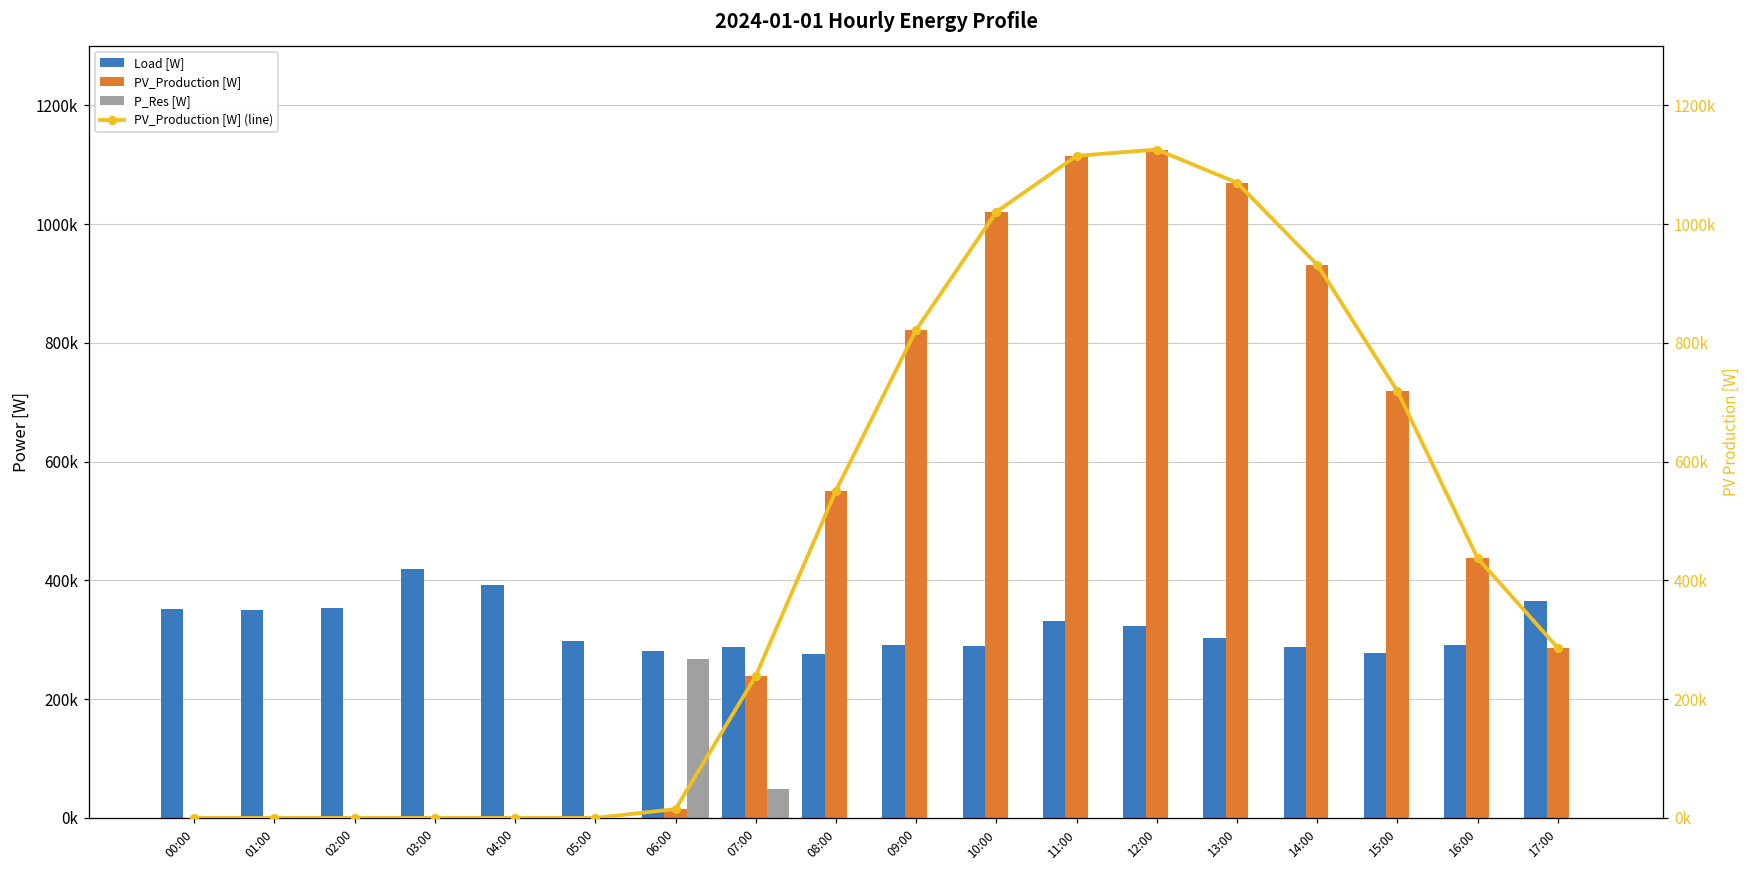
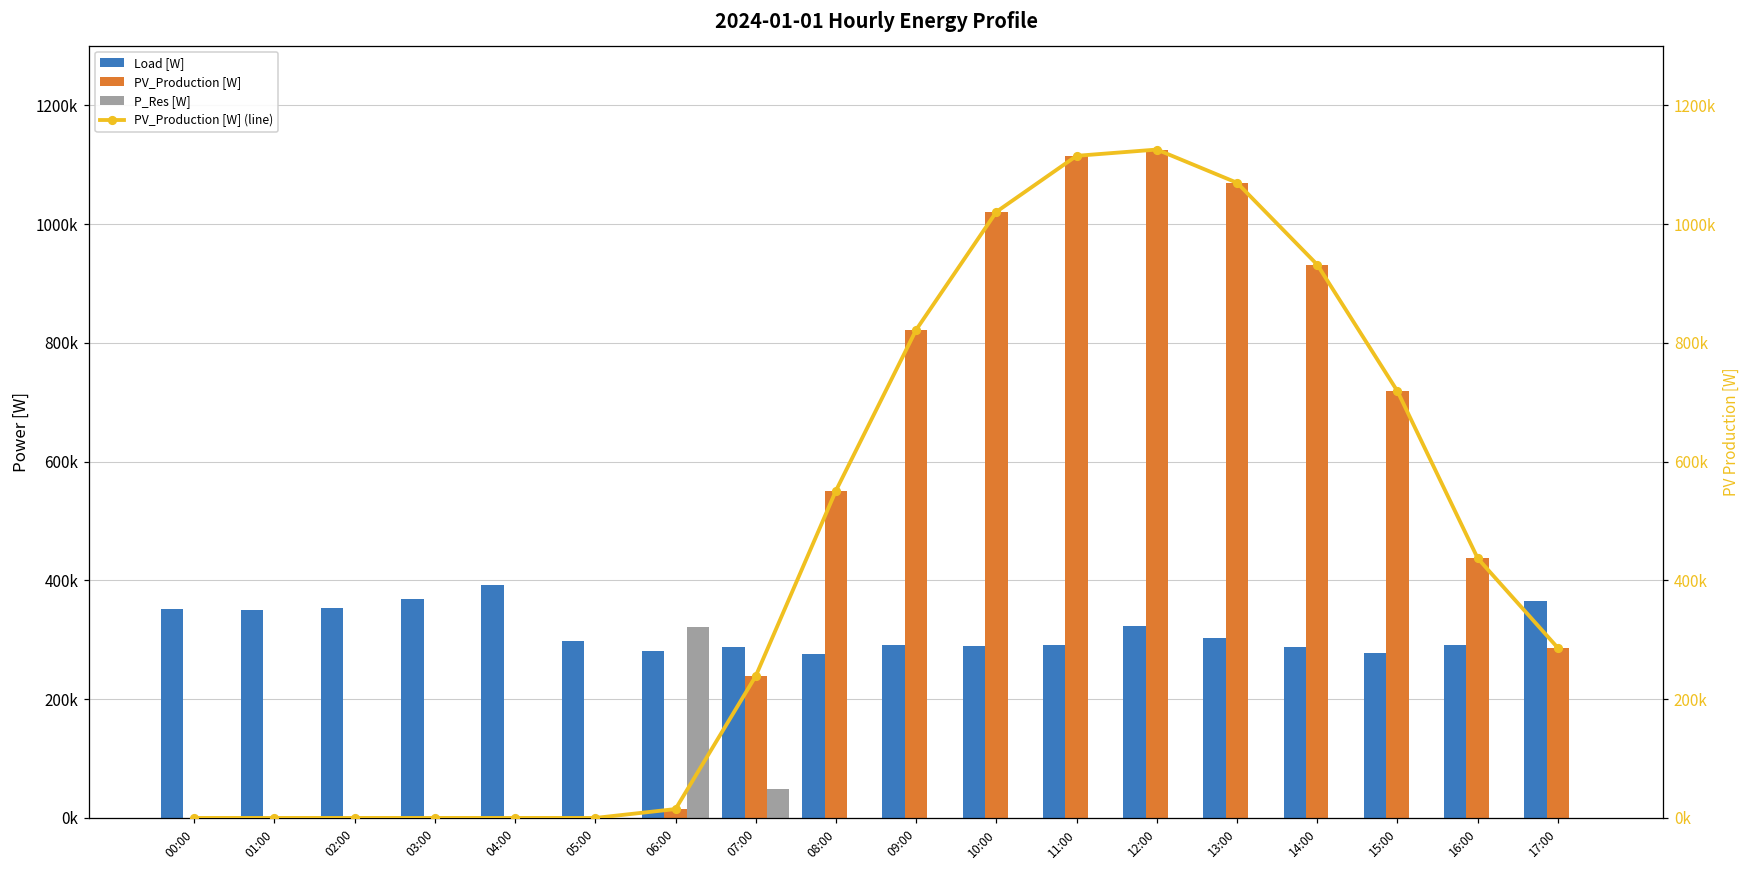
  {
    "Load [W]": {
      "00:00": 350000,
      "01:00": 350000,
      "02:00": 350000,
-     "03:00": 420000,
+     "03:00": 370000,
      "04:00": 390000,
      "05:00": 300000,
      "06:00": 280000,
      "07:00": 290000,
      "08:00": 280000,
      "09:00": 290000,
      "10:00": 290000,
-     "11:00": 330000,
+     "11:00": 290000,
      "12:00": 320000,
      "13:00": 300000,
      "14:00": 290000,
      "15:00": 280000,
      "16:00": 290000,
      "17:00": 360000
    },
    "PV_Production [W] (line)": {
      "00:00": 0,
      "01:00": 0,
      "02:00": 0,
      "03:00": 0,
      "04:00": 0,
      "05:00": 0,
      "06:00": 10000,
      "07:00": 240000,
      "08:00": 550000,
      "09:00": 820000,
      "10:00": 1020000,
      "11:00": 1110000,
      "12:00": 1130000,
      "13:00": 1070000,
      "14:00": 930000,
      "15:00": 720000,
      "16:00": 440000,
      "17:00": 290000
    },
    "P_Res [W]": {
      "00:00": 0,
      "01:00": 0,
      "02:00": 0,
      "03:00": 0,
      "04:00": 0,
      "05:00": 0,
-     "06:00": 270000,
+     "06:00": 320000,
      "07:00": 50000,
      "08:00": 0,
      "09:00": 0,
      "10:00": 0,
      "11:00": 0,
      "12:00": 0,
      "13:00": 0,
      "14:00": 0,
      "15:00": 0,
      "16:00": 0,
      "17:00": 0
    }
  }
